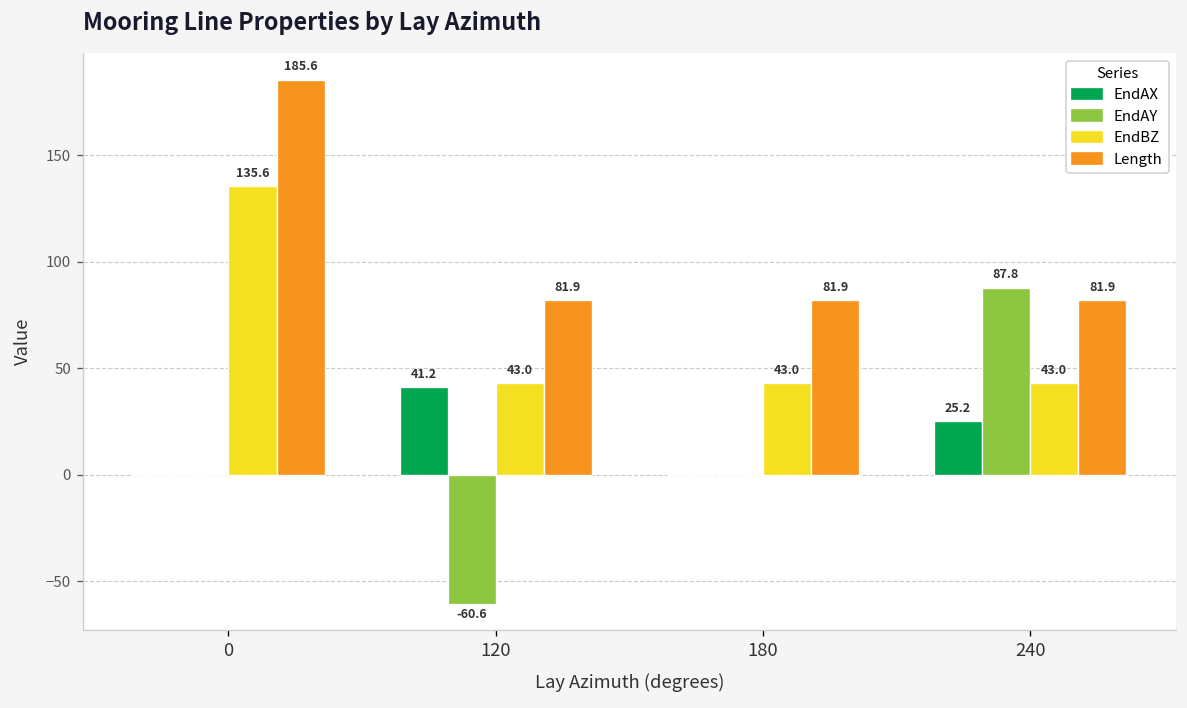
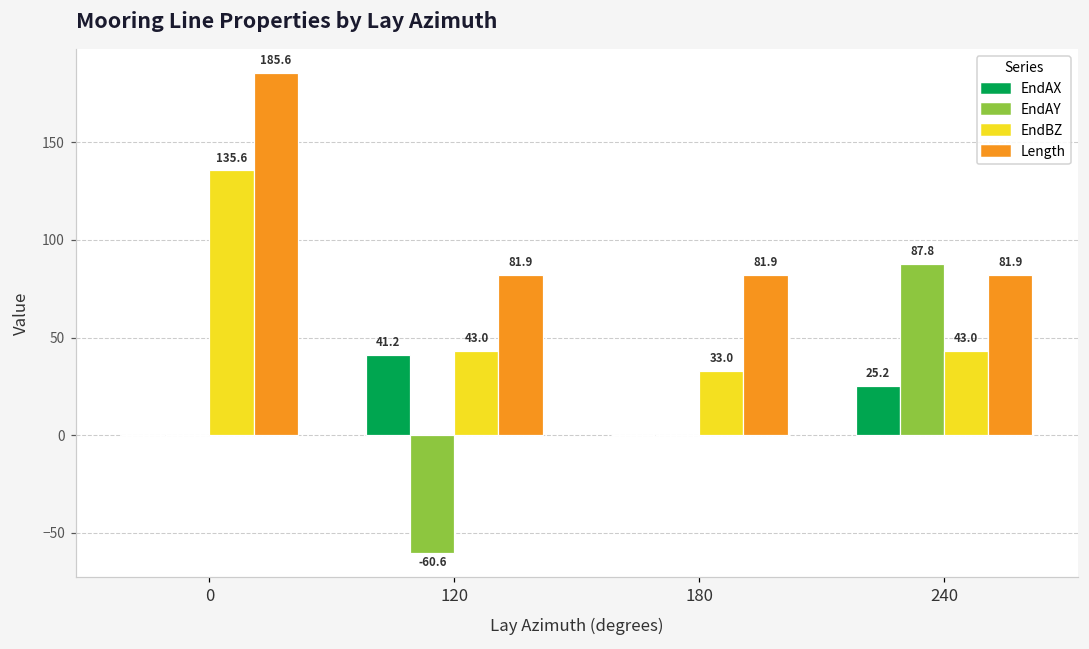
  {
    "EndAX": {
      "120": 41.2,
      "240": 25.2
    },
    "EndAY": {
      "120": -60.6,
      "240": 87.8
    },
    "EndBZ": {
      "0": 135.6,
      "120": 43.0,
-     "180": 43.0,
+     "180": 33.0,
      "240": 43.0
    },
    "Length": {
      "0": 185.6,
      "120": 81.9,
      "180": 81.9,
      "240": 81.9
    }
  }
